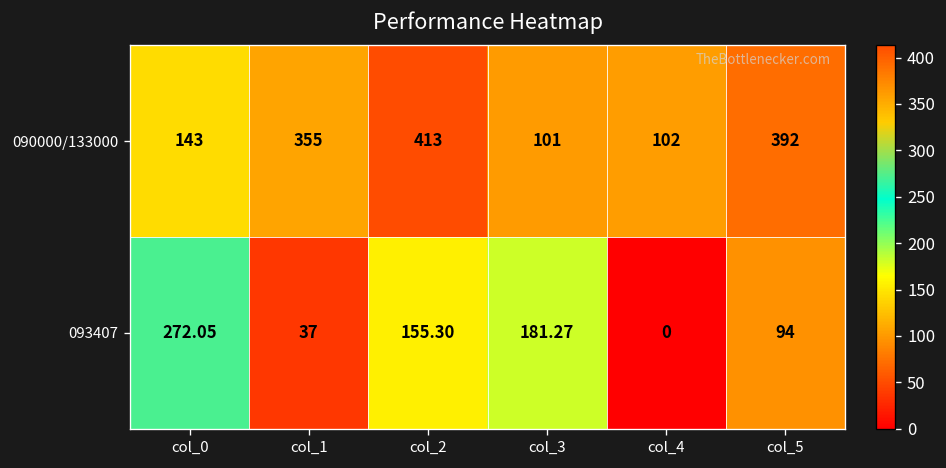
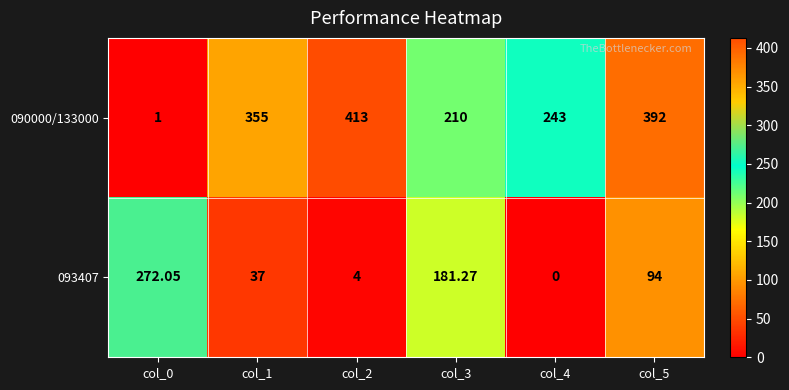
  {
    "090000/133000": {
-     "col_0": 143,
+     "col_0": 1,
      "col_1": 355,
      "col_2": 413,
-     "col_3": 101,
-     "col_4": 102
+     "col_3": 210,
+     "col_4": 243
    },
    "093407": {
      "col_0": 272.05,
      "col_1": 37,
-     "col_2": 155.30,
+     "col_2": 4,
      "col_3": 181.27,
      "col_4": 0,
      "col_5": 94
    }
  }
